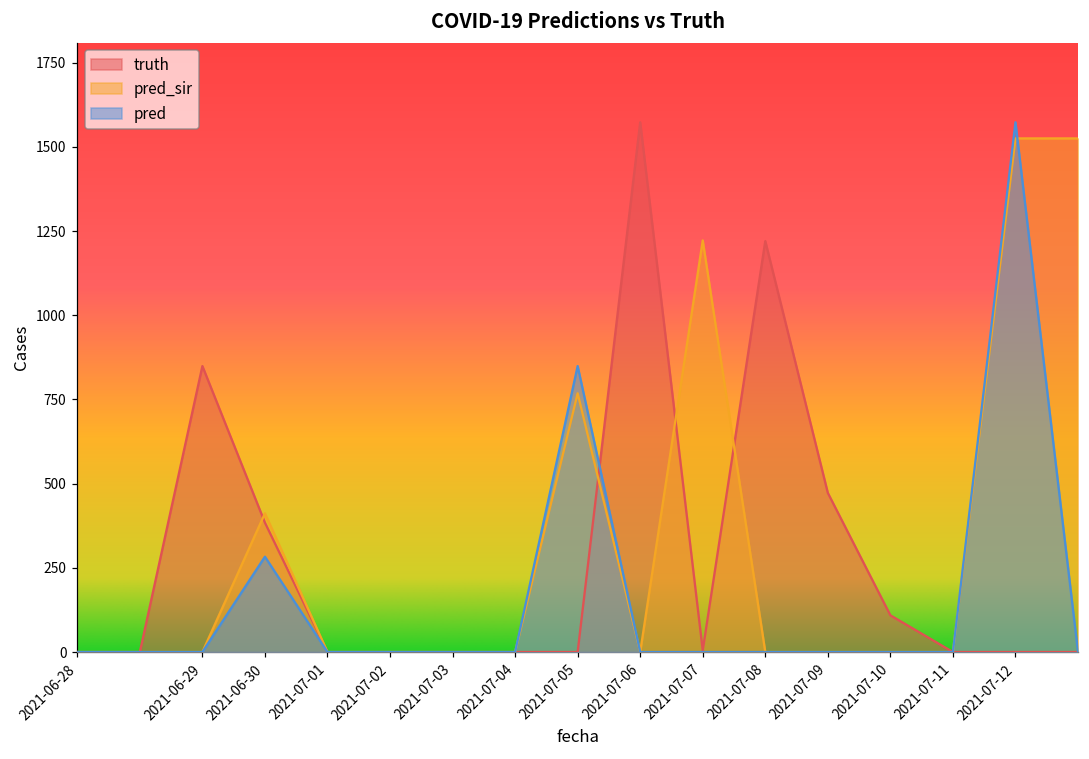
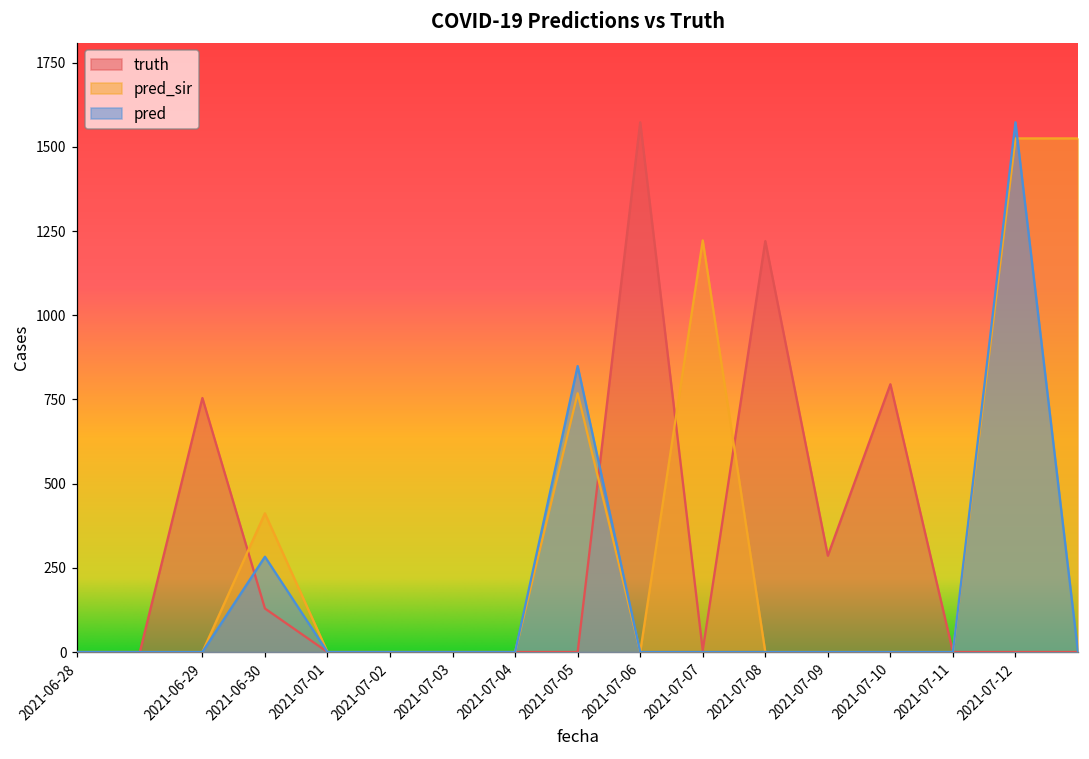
  {
    "truth": {
-     "2021-06-29": 850,
-     "2021-06-30": 380,
+     "2021-06-29": 750,
+     "2021-06-30": 130,
      "2021-07-05": 0,
      "2021-07-06": 1570,
      "2021-07-08": 1220,
-     "2021-07-09": 470,
-     "2021-07-10": 110
+     "2021-07-09": 290,
+     "2021-07-10": 800
    },
    "pred_sir": {
      "2021-06-30": 410,
      "2021-07-05": 770,
      "2021-07-07": 1220
    },
    "pred": {
      "2021-06-30": 280,
      "2021-07-05": 850
    }
  }
